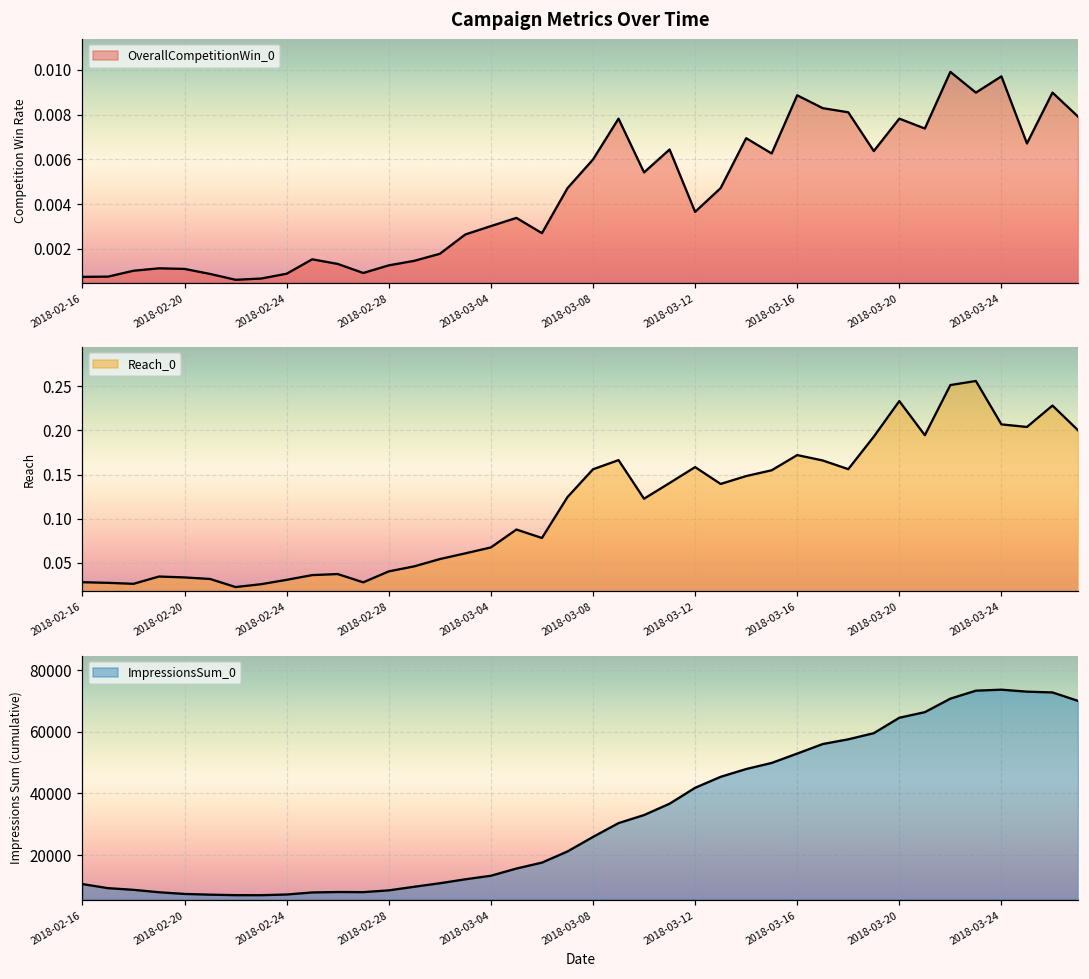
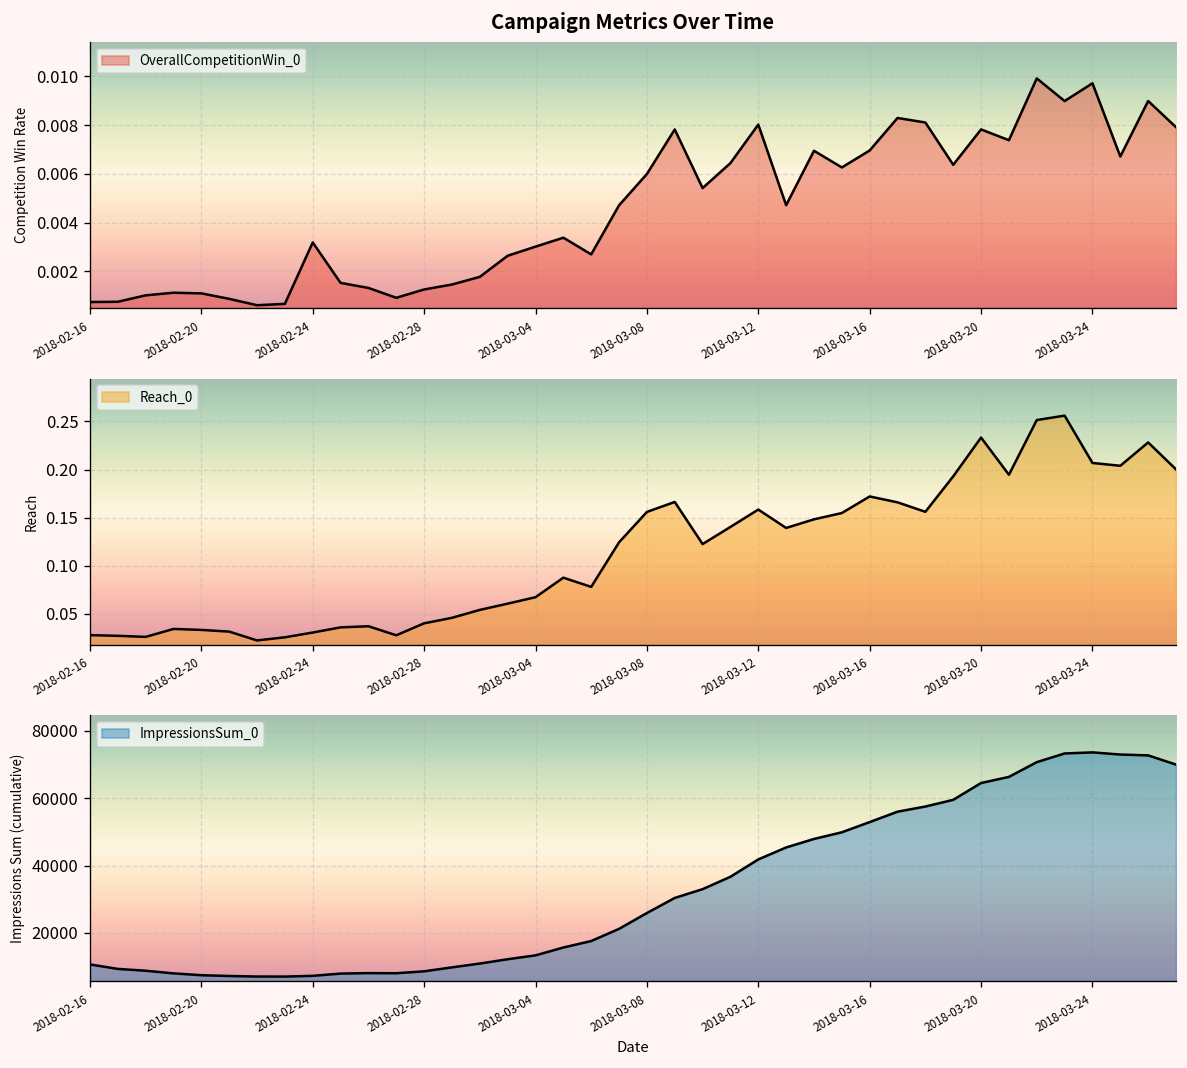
  {
    "Campaign Metrics Over Time": {
      "2018-02-16": 0.0007,
      "2018-02-20": 0.0011,
-     "2018-02-24": 0.0009,
+     "2018-02-24": 0.0032,
      "2018-02-28": 0.0013,
      "2018-03-04": 0.0030,
      "2018-03-08": 0.0060,
-     "2018-03-12": 0.0037,
-     "2018-03-16": 0.0089,
+     "2018-03-12": 0.0080,
+     "2018-03-16": 0.0070,
      "2018-03-20": 0.0078,
      "2018-03-24": 0.0097
    }
  }
